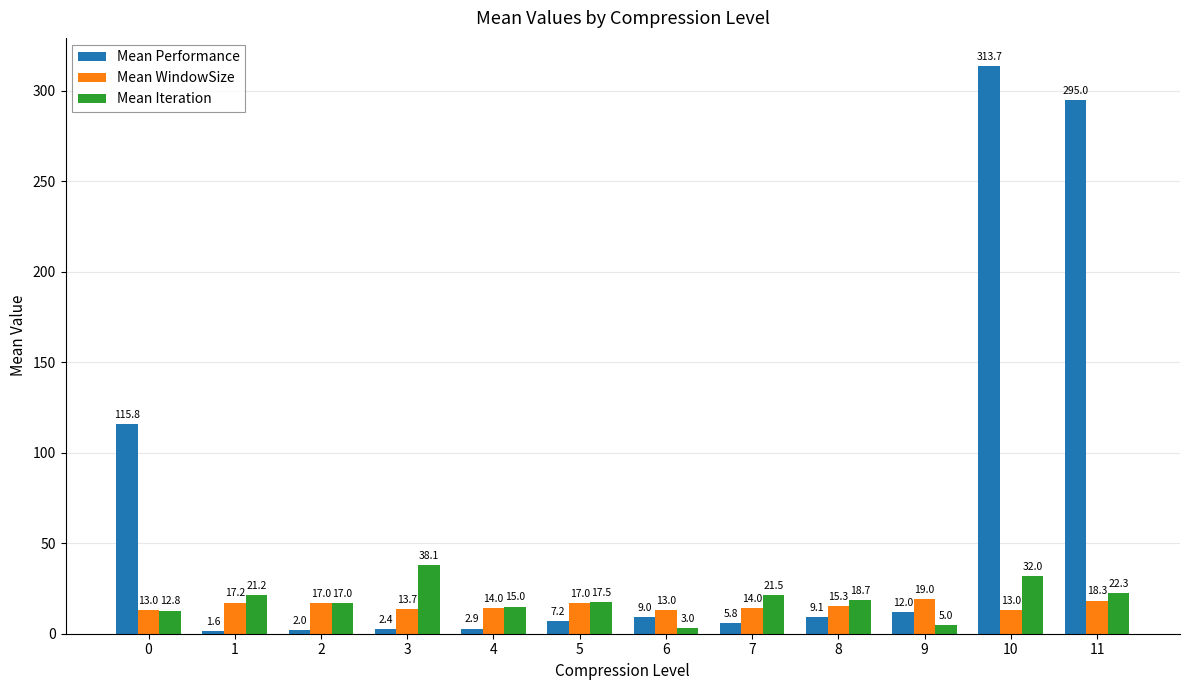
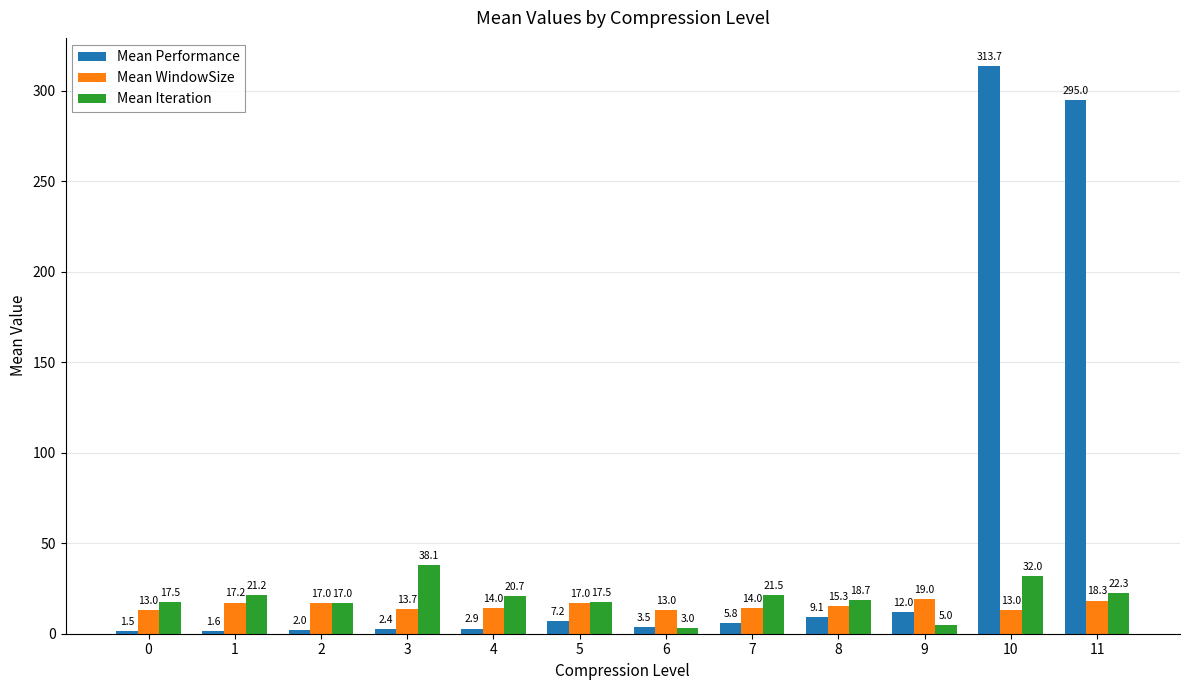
  {
    "Mean Performance": {
-     "0": 115.8,
+     "0": 1.5,
      "1": 1.6,
      "2": 2.0,
      "3": 2.4,
      "4": 2.9,
      "5": 7.2,
-     "6": 9.0,
+     "6": 3.5,
      "7": 5.8,
      "8": 9.1,
      "9": 12.0,
      "10": 313.7,
      "11": 295.0
    },
    "Mean WindowSize": {
      "0": 13.0,
      "1": 17.2,
      "2": 17.0,
      "3": 13.7,
      "4": 14.0,
      "5": 17.0,
      "6": 13.0,
      "7": 14.0,
      "8": 15.3,
      "9": 19.0,
      "10": 13.0,
      "11": 18.3
    },
    "Mean Iteration": {
-     "0": 12.8,
+     "0": 17.5,
      "1": 21.2,
      "2": 17.0,
      "3": 38.1,
-     "4": 15.0,
+     "4": 20.7,
      "5": 17.5,
      "6": 3.0,
      "7": 21.5,
      "8": 18.7,
      "9": 5.0,
      "10": 32.0,
      "11": 22.3
    }
  }
